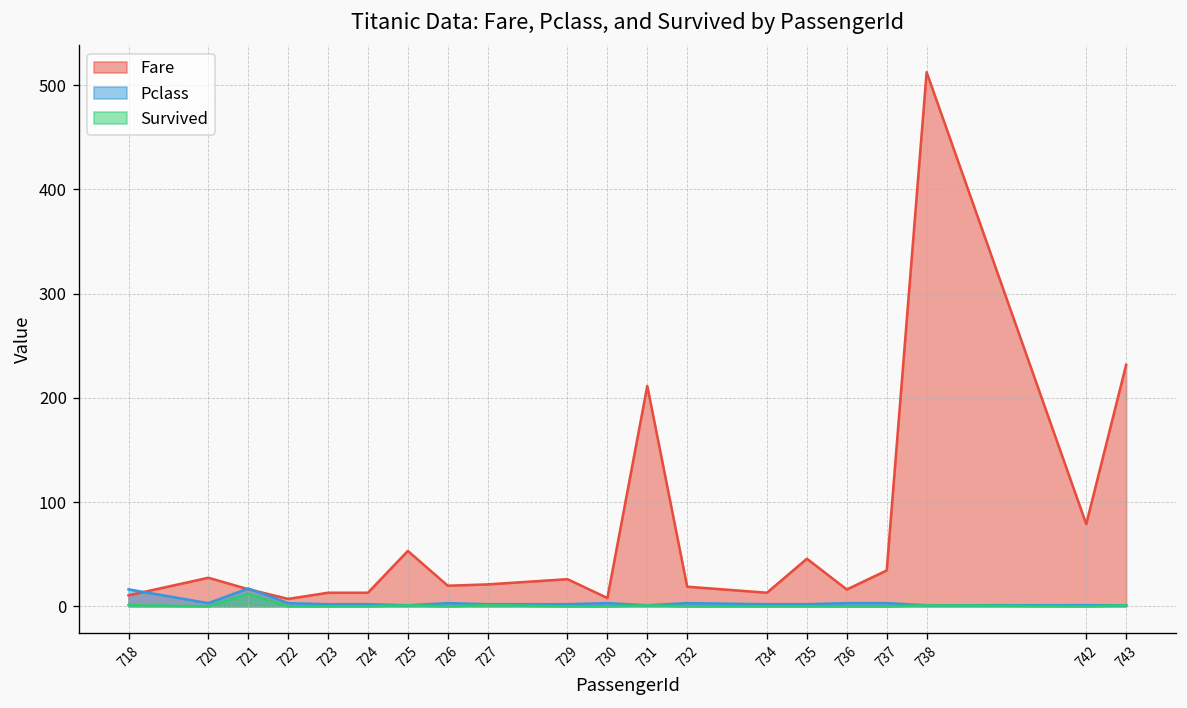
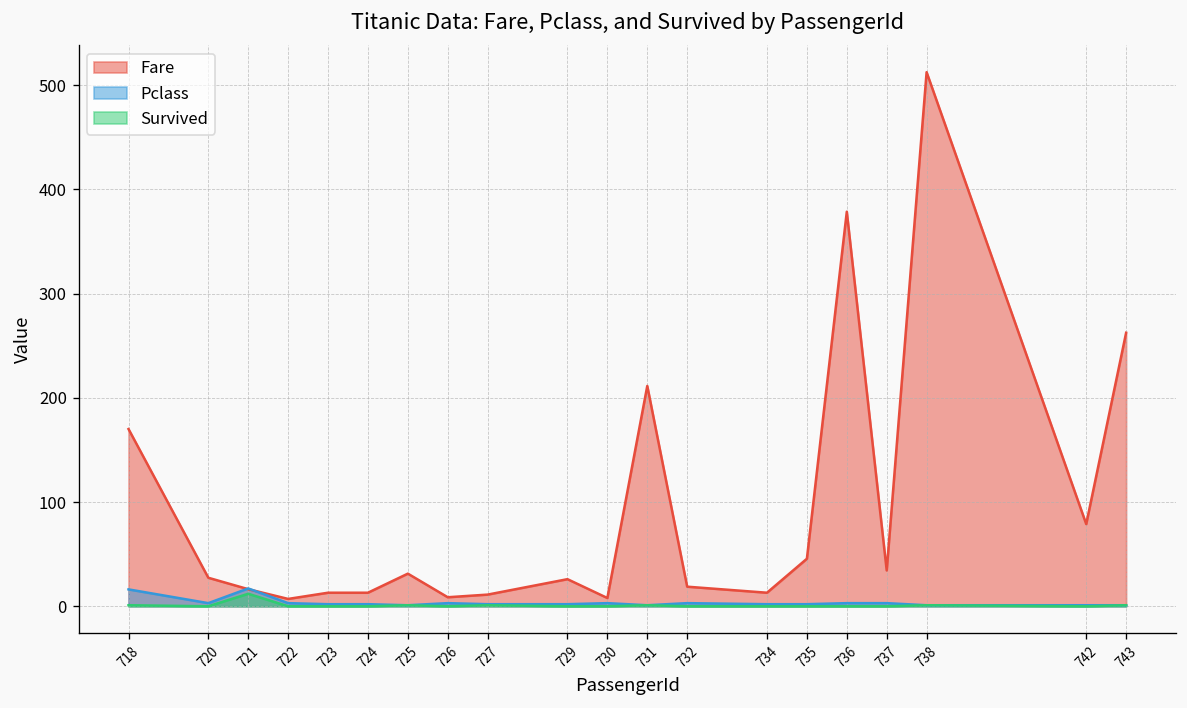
  {
    "Fare": {
-     "718": 10,
+     "718": 170,
      "720": 30,
      "722": 10,
      "723": 10,
      "724": 10,
-     "725": 50,
-     "726": 20,
-     "727": 20,
+     "725": 30,
+     "726": 10,
+     "727": 10,
      "729": 30,
      "730": 10,
      "731": 210,
      "732": 20,
      "734": 10,
      "735": 50,
-     "736": 20,
+     "736": 380,
      "737": 30,
      "738": 510,
      "742": 80,
-     "743": 230
+     "743": 260
    },
    "Pclass": {
      "718": 20,
      "720": 0,
      "722": 0,
      "726": 0,
      "730": 0,
      "732": 0,
      "736": 0,
      "737": 0
    },
    "Survived": {
      "718": 0,
      "720": 0,
      "721": 10,
      "722": 0,
      "726": 0,
      "730": 0,
      "732": 0,
      "736": 0,
      "737": 0
    }
  }
